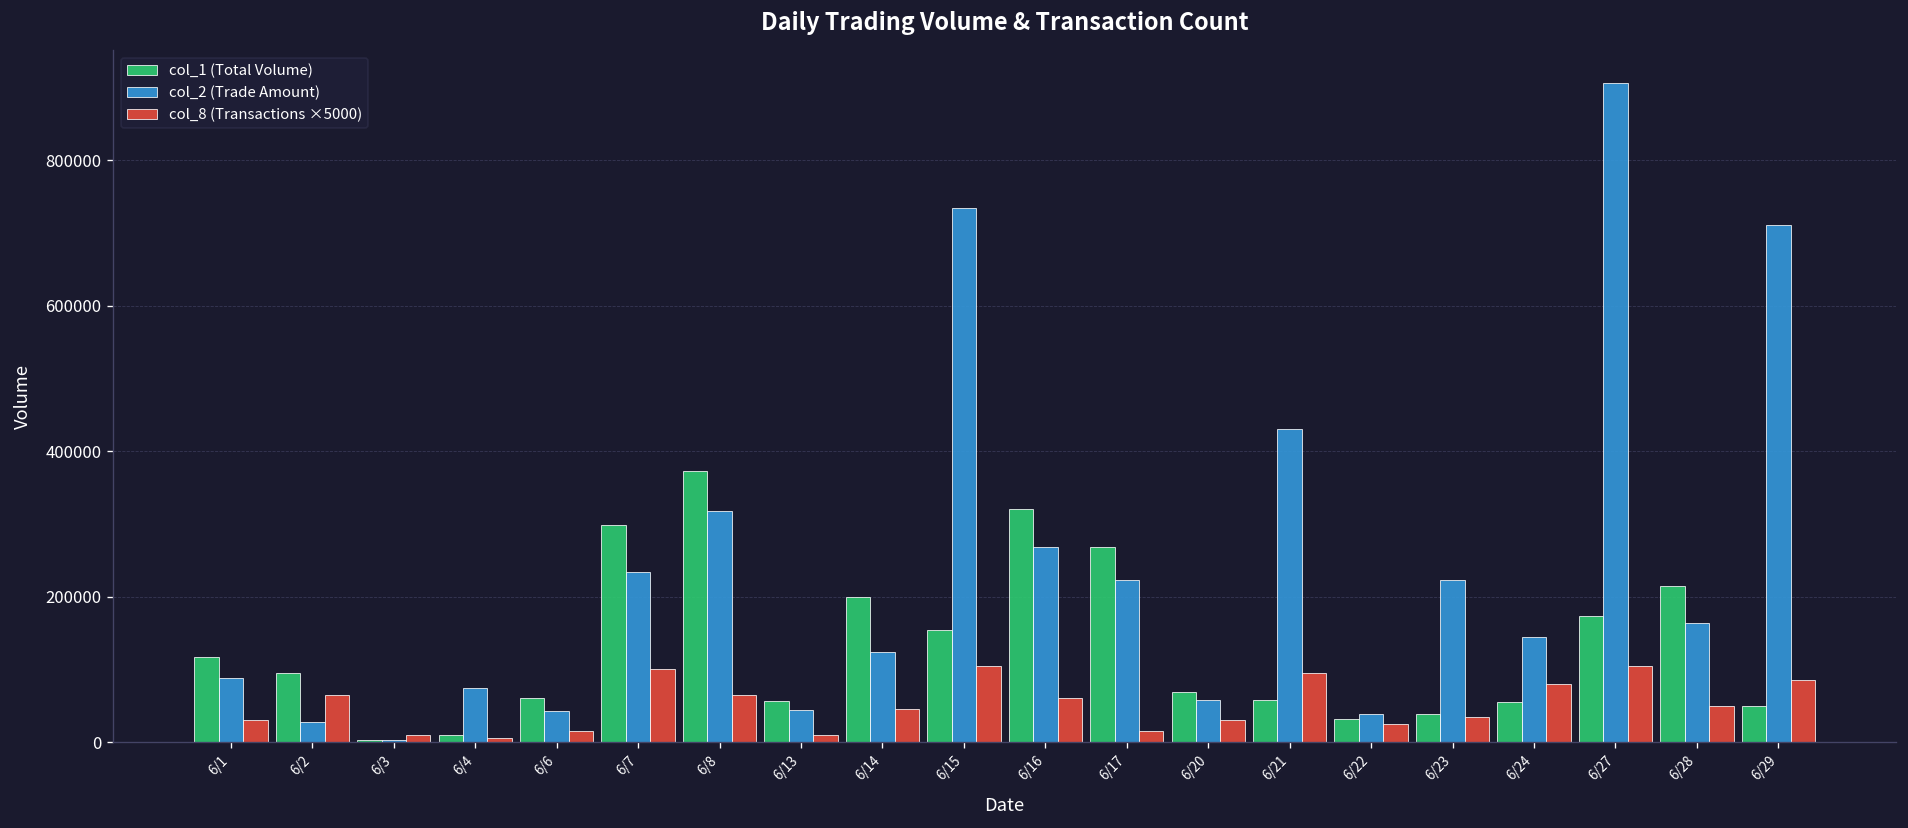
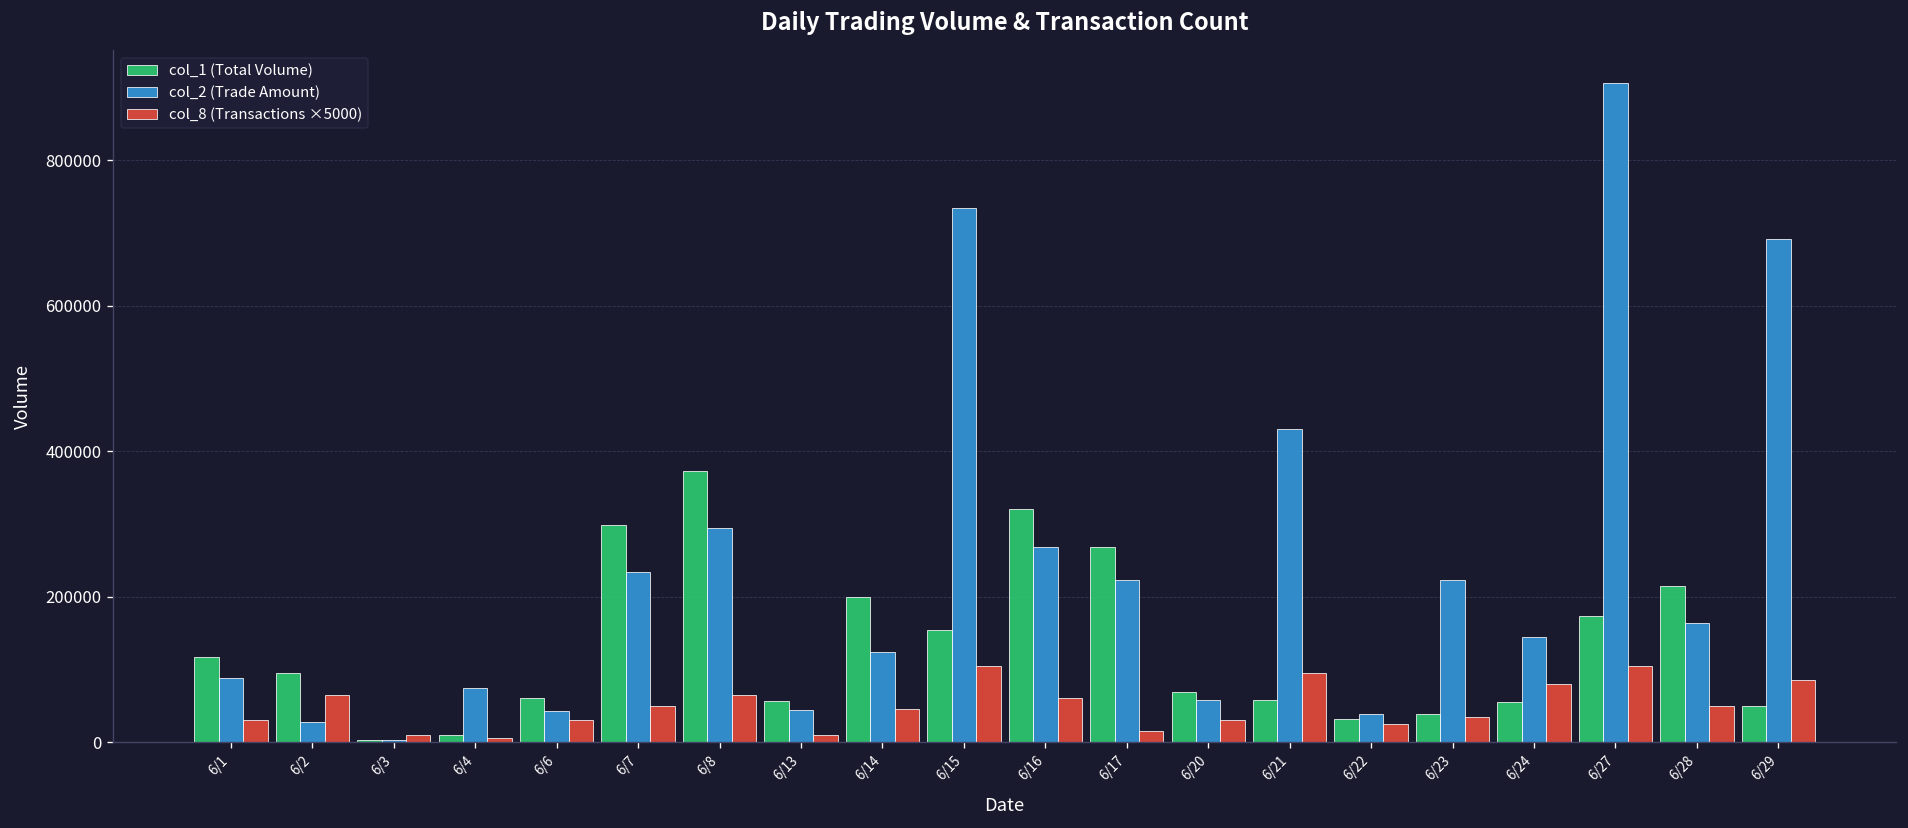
  {
    "col_1 (Total Volume)": {
      "6/1": 120000,
      "6/2": 90000,
      "6/4": 10000,
      "6/6": 60000,
      "6/7": 300000,
      "6/8": 370000,
      "6/13": 60000,
      "6/14": 200000,
      "6/15": 150000,
      "6/16": 320000,
      "6/17": 270000,
      "6/20": 70000,
      "6/21": 60000,
      "6/22": 30000,
      "6/23": 40000,
      "6/24": 60000,
      "6/27": 170000,
      "6/28": 210000,
      "6/29": 50000
    },
    "col_2 (Trade Amount)": {
      "6/1": 90000,
      "6/2": 30000,
      "6/4": 70000,
      "6/6": 40000,
      "6/7": 230000,
-     "6/8": 320000,
+     "6/8": 290000,
      "6/13": 40000,
      "6/14": 120000,
      "6/15": 730000,
      "6/16": 270000,
      "6/17": 220000,
      "6/20": 60000,
      "6/21": 430000,
      "6/22": 40000,
      "6/23": 220000,
      "6/24": 140000,
      "6/27": 910000,
      "6/28": 160000,
-     "6/29": 710000
+     "6/29": 690000
    },
    "col_8 (Transactions ×5000)": {
      "6/1": 30000,
      "6/2": 70000,
      "6/3": 10000,
      "6/4": 10000,
-     "6/6": 20000,
-     "6/7": 100000,
+     "6/6": 30000,
+     "6/7": 50000,
      "6/8": 70000,
      "6/13": 10000,
      "6/14": 50000,
      "6/15": 110000,
      "6/16": 60000,
      "6/17": 20000,
      "6/20": 30000,
      "6/21": 100000,
      "6/22": 30000,
      "6/23": 40000,
      "6/24": 80000,
      "6/27": 110000,
      "6/28": 50000,
      "6/29": 90000
    }
  }
